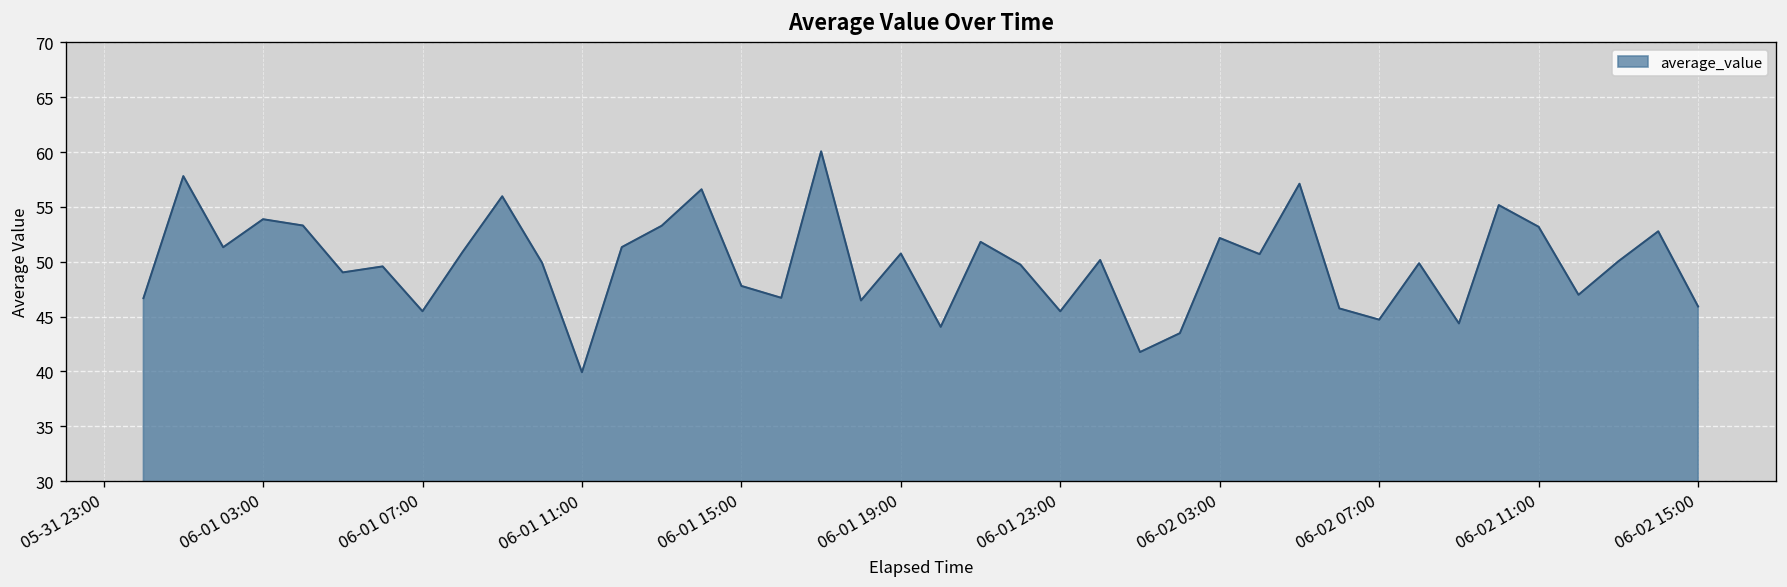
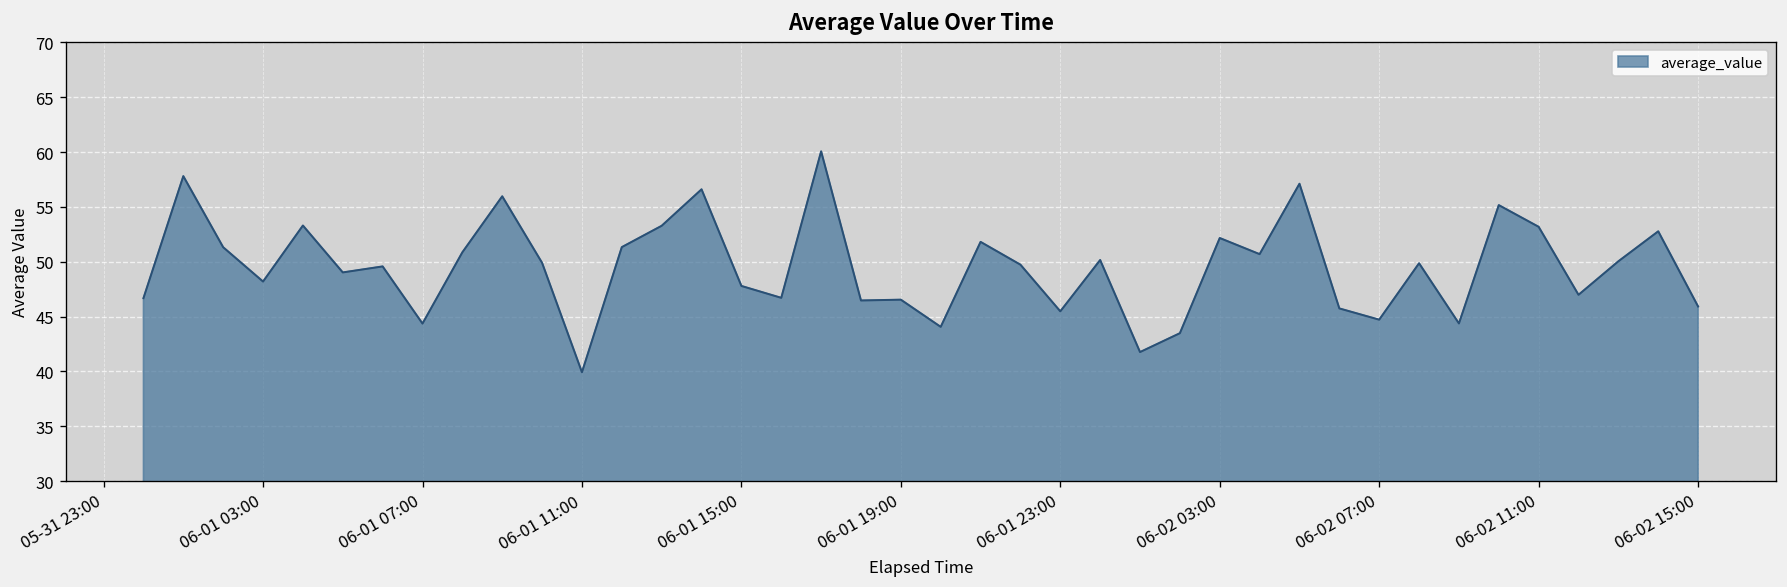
  {
-   "06-01 03:00": 54,
-   "06-01 07:00": 45,
+   "06-01 03:00": 48,
+   "06-01 07:00": 44,
    "06-01 11:00": 40,
    "06-01 15:00": 48,
-   "06-01 19:00": 51,
+   "06-01 19:00": 47,
    "06-01 23:00": 45,
    "06-02 03:00": 52,
    "06-02 07:00": 45,
    "06-02 11:00": 53,
    "06-02 15:00": 46
  }
